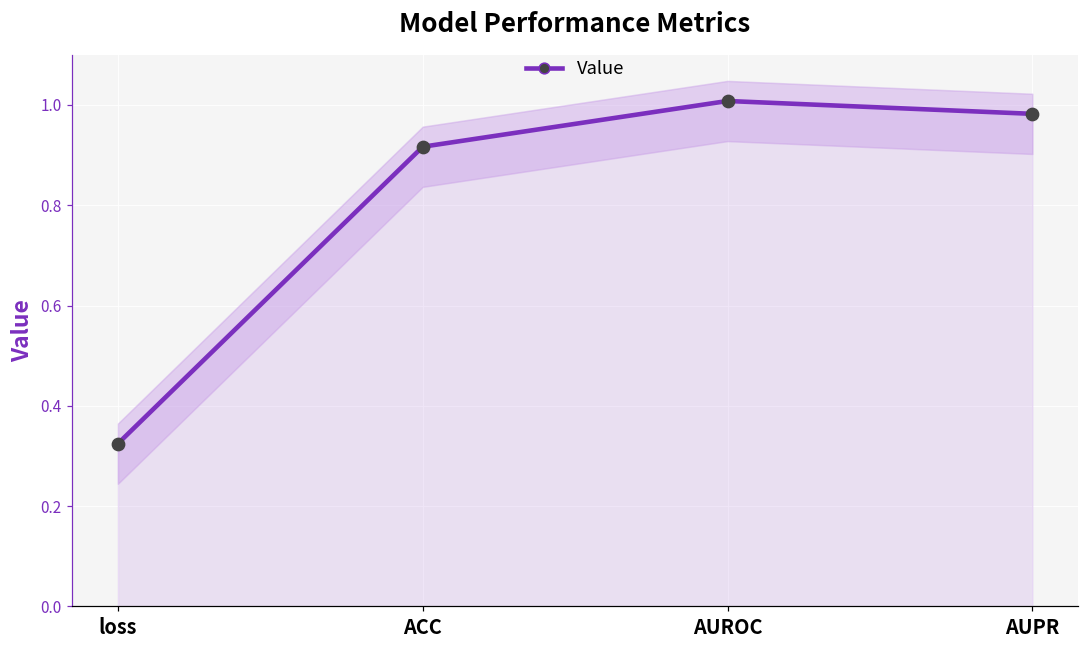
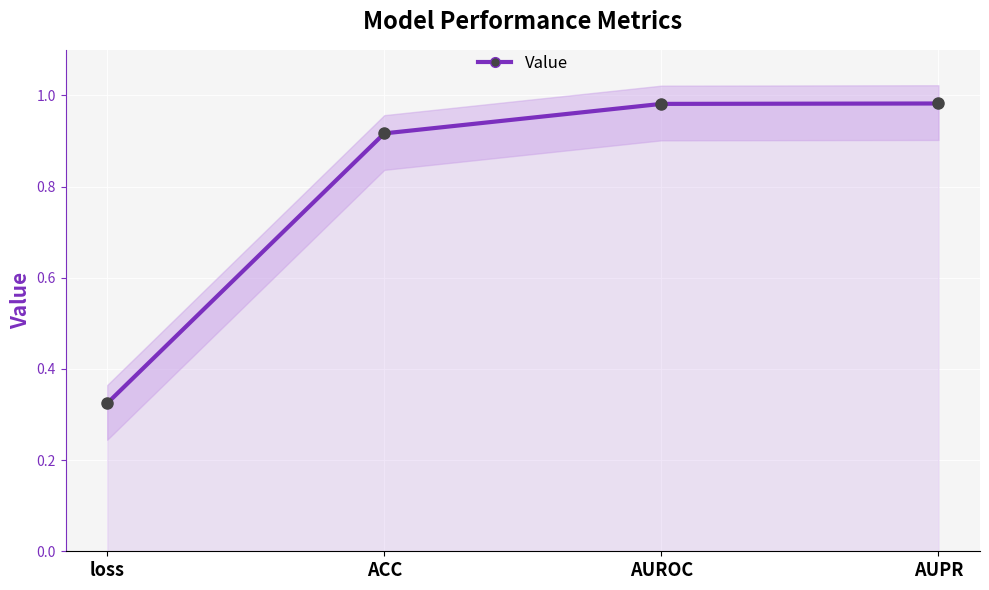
  {
    "Value": {
      "loss": 0.32,
      "ACC": 0.92,
-     "AUROC": 1.01,
+     "AUROC": 0.98,
      "AUPR": 0.98
    }
  }
